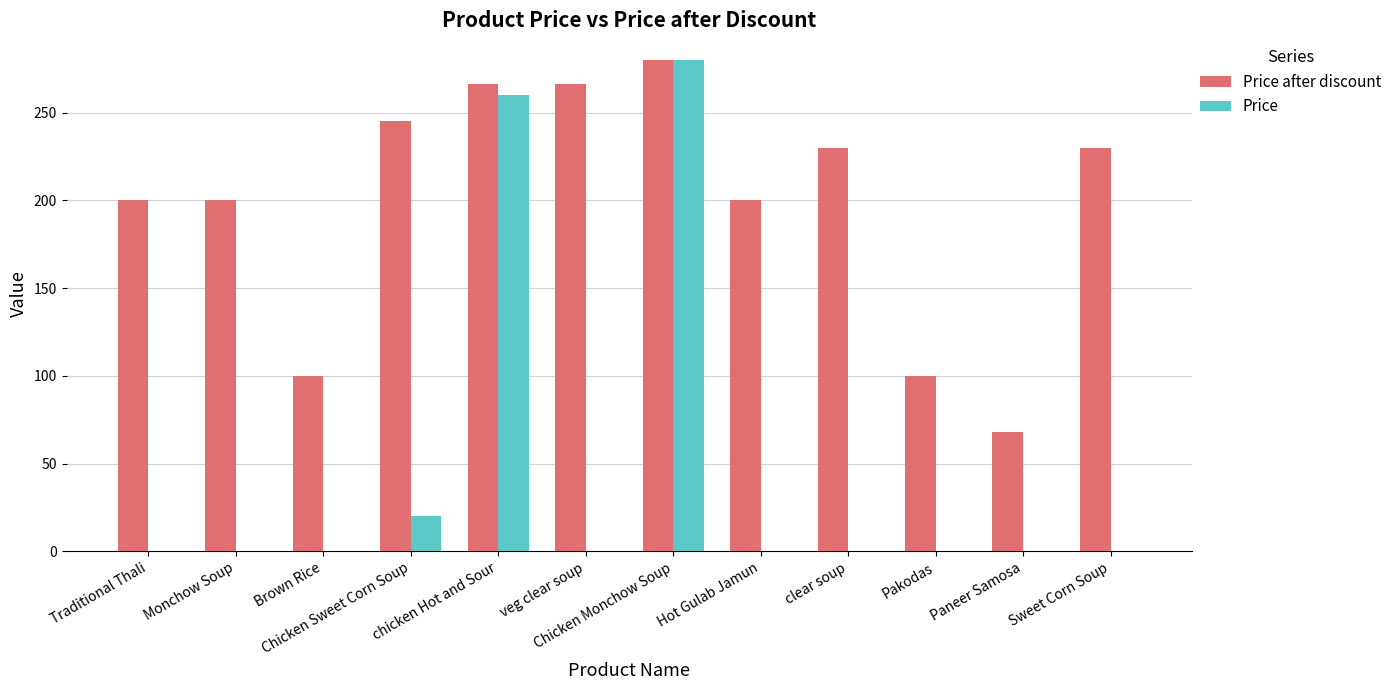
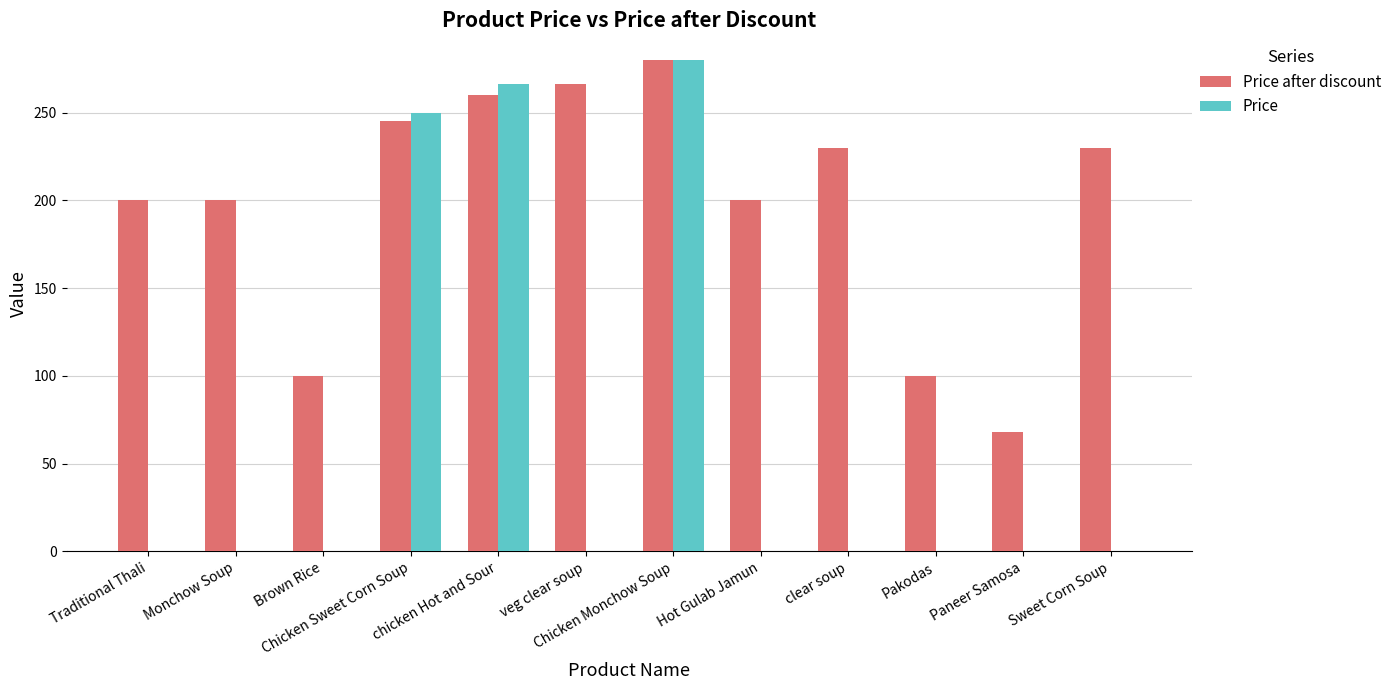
  {
    "Price after discount": {
      "Traditional Thali": 200,
      "Monchow Soup": 200,
      "Brown Rice": 100,
      "Chicken Sweet Corn Soup": 245,
-     "chicken Hot and Sour": 266,
+     "chicken Hot and Sour": 260,
      "veg clear soup": 266,
      "Chicken Monchow Soup": 280,
      "Hot Gulab Jamun": 200,
      "clear soup": 230,
      "Pakodas": 100,
      "Paneer Samosa": 68,
      "Sweet Corn Soup": 230
    },
    "Price": {
      "Traditional Thali": 0,
      "Monchow Soup": 0,
      "Brown Rice": 0,
-     "Chicken Sweet Corn Soup": 20,
-     "chicken Hot and Sour": 260,
+     "Chicken Sweet Corn Soup": 250,
+     "chicken Hot and Sour": 266,
      "veg clear soup": 0,
      "Chicken Monchow Soup": 280,
      "Hot Gulab Jamun": 0,
      "clear soup": 0,
      "Pakodas": 0,
      "Paneer Samosa": 0,
      "Sweet Corn Soup": 0
    }
  }
